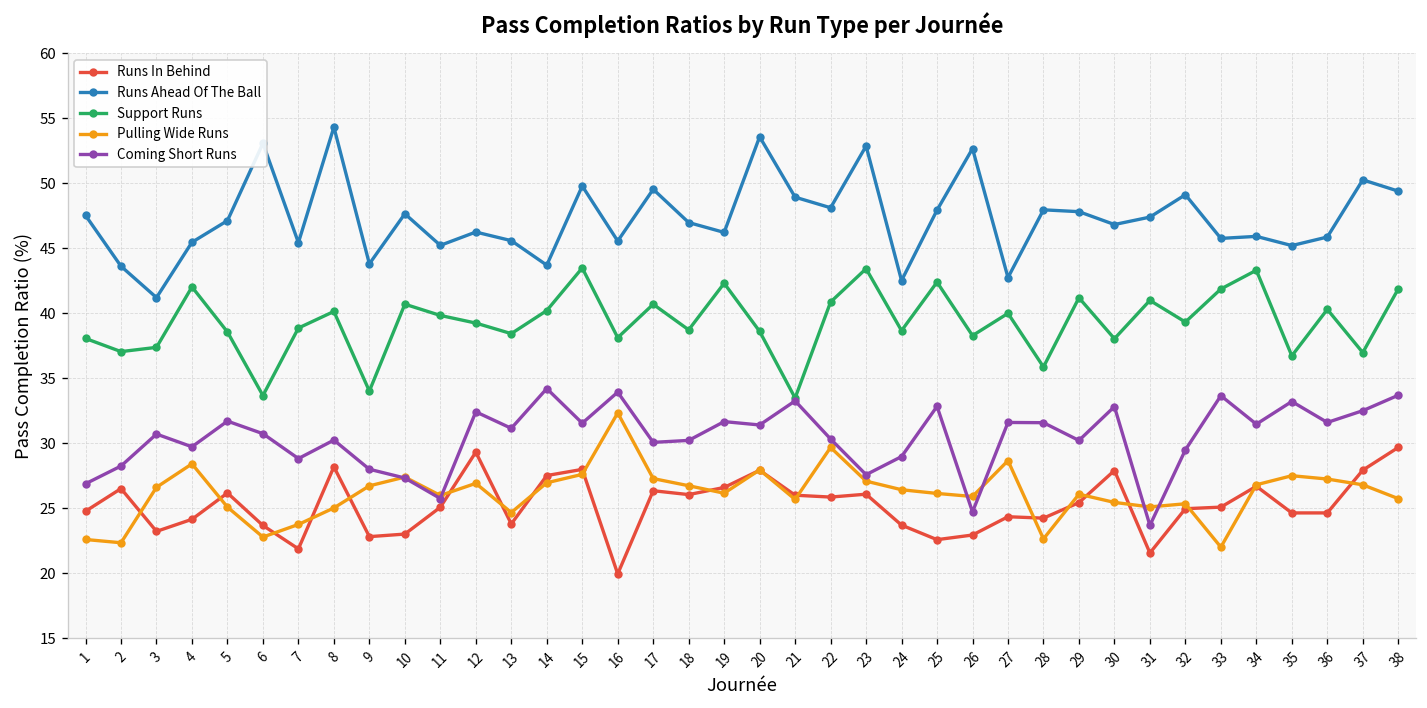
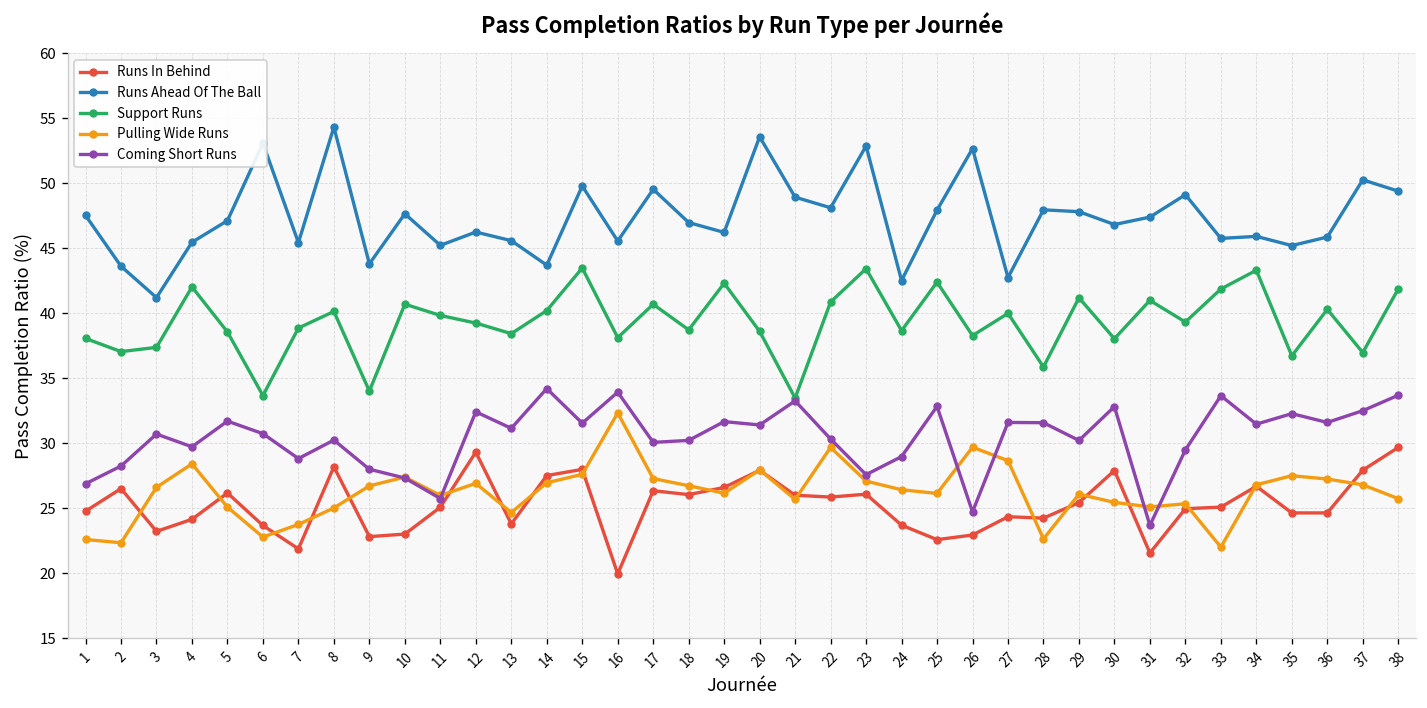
  {
    "Runs In Behind": {
      "1": 24.8,
      "2": 26.5,
      "3": 23.2,
      "4": 24.1,
      "5": 26.2,
      "6": 23.7,
      "7": 21.9,
      "8": 28.2,
      "9": 22.8,
      "10": 23.0,
      "11": 25.1,
      "12": 29.3,
      "13": 23.8,
      "14": 27.5,
      "15": 28.0,
      "16": 19.9,
      "17": 26.3,
      "18": 26.0,
      "19": 26.6,
      "21": 26.0,
      "22": 25.9,
      "23": 26.1,
      "24": 23.7,
      "25": 22.6,
      "26": 22.9,
      "27": 24.3,
      "28": 24.2,
      "29": 25.4,
      "30": 27.9,
      "31": 21.6,
      "32": 25.0,
      "33": 25.1,
      "35": 24.6,
      "36": 24.6,
      "37": 27.9,
      "38": 29.7
    },
    "Runs Ahead Of The Ball": {
      "1": 47.5,
      "2": 43.6,
      "3": 41.2,
      "4": 45.5,
      "5": 47.1,
      "7": 45.4,
      "8": 54.3,
      "9": 43.8,
      "10": 47.6,
      "11": 45.2,
      "12": 46.2,
      "13": 45.6,
      "14": 43.7,
      "15": 49.8,
      "16": 45.6,
      "17": 49.5,
      "18": 47.0,
      "19": 46.2,
      "20": 53.6,
      "21": 48.9,
      "22": 48.1,
      "23": 52.9,
      "24": 42.5,
      "25": 47.9,
      "26": 52.7,
      "27": 42.7,
      "28": 48.0,
      "29": 47.8,
      "30": 46.8,
      "31": 47.4,
      "32": 49.1,
      "33": 45.8,
      "34": 45.9,
      "35": 45.2,
      "36": 45.9,
      "37": 50.3,
      "38": 49.4
    },
    "Support Runs": {
      "1": 38.1,
      "2": 37.0,
      "3": 37.4,
      "4": 42.0,
      "5": 38.6,
      "6": 33.7,
      "7": 38.9,
      "8": 40.1,
      "9": 34.0,
      "10": 40.7,
      "11": 39.8,
      "12": 39.2,
      "13": 38.4,
      "14": 40.2,
      "15": 43.5,
      "16": 38.1,
      "17": 40.7,
      "18": 38.7,
      "19": 42.3,
      "20": 38.6,
      "22": 40.9,
      "23": 43.4,
      "24": 38.7,
      "25": 42.4,
      "26": 38.3,
      "27": 40.0,
      "28": 35.9,
      "29": 41.2,
      "30": 38.0,
      "31": 41.0,
      "32": 39.3,
      "33": 41.9,
      "34": 43.3,
      "35": 36.7,
      "36": 40.3,
      "37": 37.0,
      "38": 41.9
    },
    "Pulling Wide Runs": {
      "1": 22.6,
      "2": 22.3,
      "3": 26.6,
      "4": 28.4,
      "5": 25.1,
      "6": 22.8,
      "7": 23.7,
      "8": 25.0,
      "9": 26.7,
      "12": 26.9,
      "13": 24.7,
      "14": 27.0,
      "15": 27.6,
      "16": 32.3,
      "17": 27.3,
      "18": 26.7,
      "19": 26.2,
      "21": 25.7,
      "22": 29.7,
      "23": 27.1,
      "24": 26.4,
      "25": 26.1,
-     "26": 25.9,
+     "26": 29.7,
      "27": 28.7,
      "28": 22.6,
      "29": 26.1,
      "30": 25.4,
      "31": 25.1,
      "32": 25.3,
      "33": 22.0,
      "35": 27.5,
      "36": 27.2,
      "37": 26.8,
      "38": 25.7
    },
    "Coming Short Runs": {
      "1": 26.9,
      "2": 28.2,
      "3": 30.7,
      "4": 29.7,
      "5": 31.7,
      "6": 30.7,
      "7": 28.8,
      "8": 30.2,
      "9": 28.0,
      "12": 32.4,
      "13": 31.1,
      "14": 34.2,
      "15": 31.5,
      "16": 33.9,
      "17": 30.1,
      "18": 30.2,
      "19": 31.7,
      "20": 31.4,
      "22": 30.3,
      "23": 27.6,
      "24": 29.0,
      "25": 32.8,
      "26": 24.7,
      "27": 31.6,
      "28": 31.6,
      "29": 30.2,
      "30": 32.8,
      "31": 23.7,
      "32": 29.5,
      "33": 33.7,
      "34": 31.5,
-     "35": 33.2,
+     "35": 32.3,
      "36": 31.6,
      "37": 32.5,
      "38": 33.7
    }
  }
